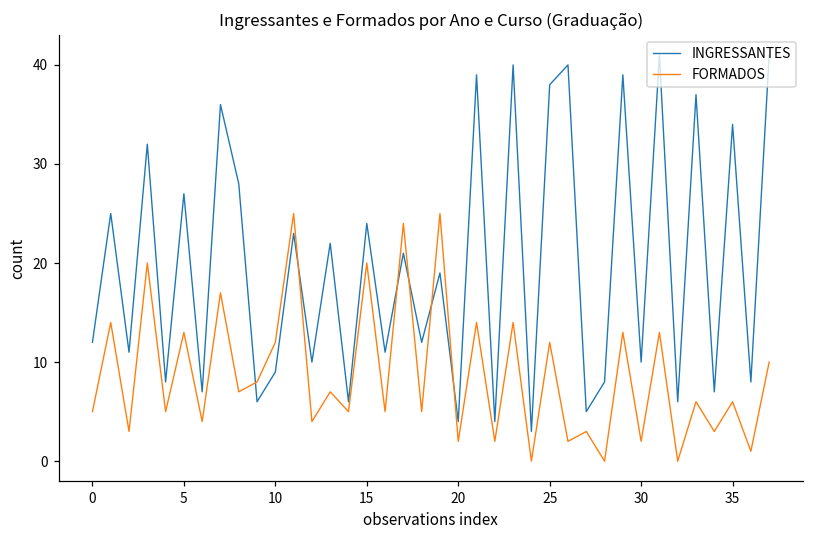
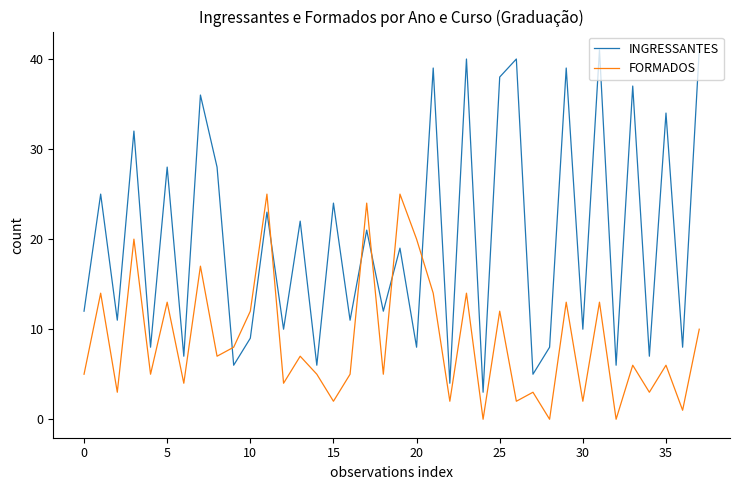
  {
    "INGRESSANTES": {
      "0": 12,
-     "5": 27,
+     "5": 28,
      "10": 9,
      "15": 24,
-     "20": 4,
+     "20": 8,
      "25": 38,
      "30": 10,
      "35": 34
    },
    "FORMADOS": {
      "0": 5,
      "5": 13,
      "10": 12,
-     "15": 20,
-     "20": 2,
+     "15": 2,
+     "20": 20,
      "25": 12,
      "30": 2,
      "35": 6
    }
  }
